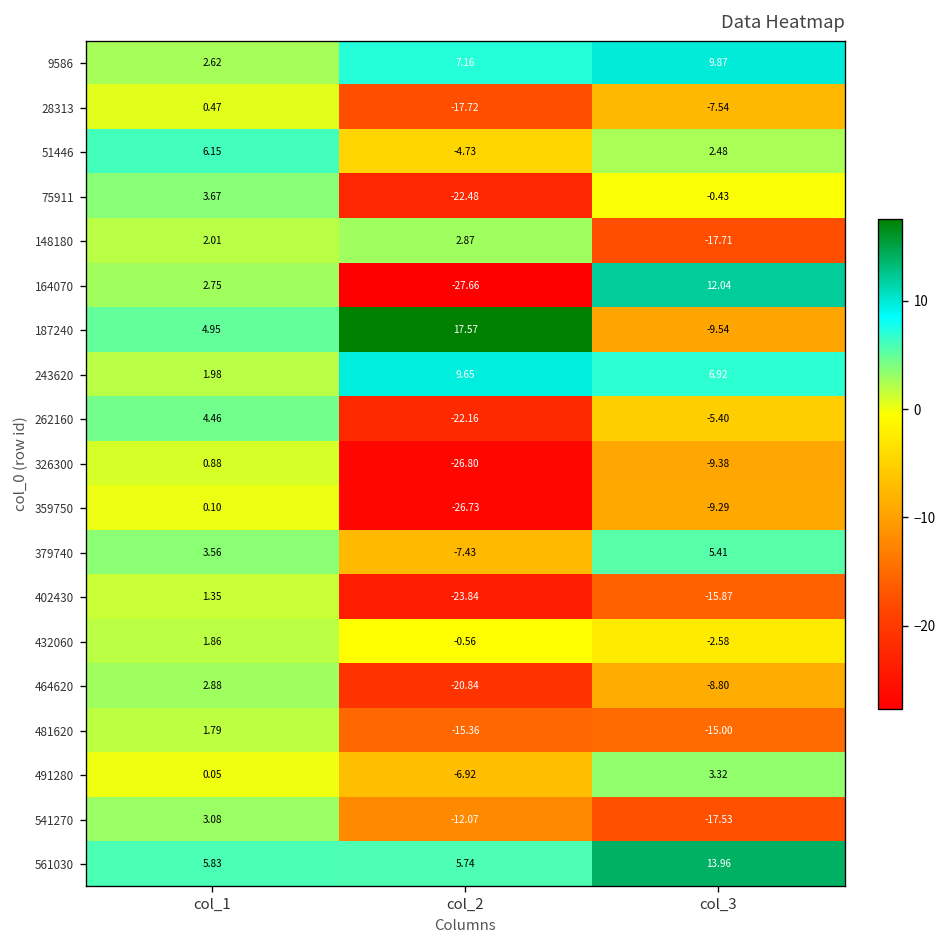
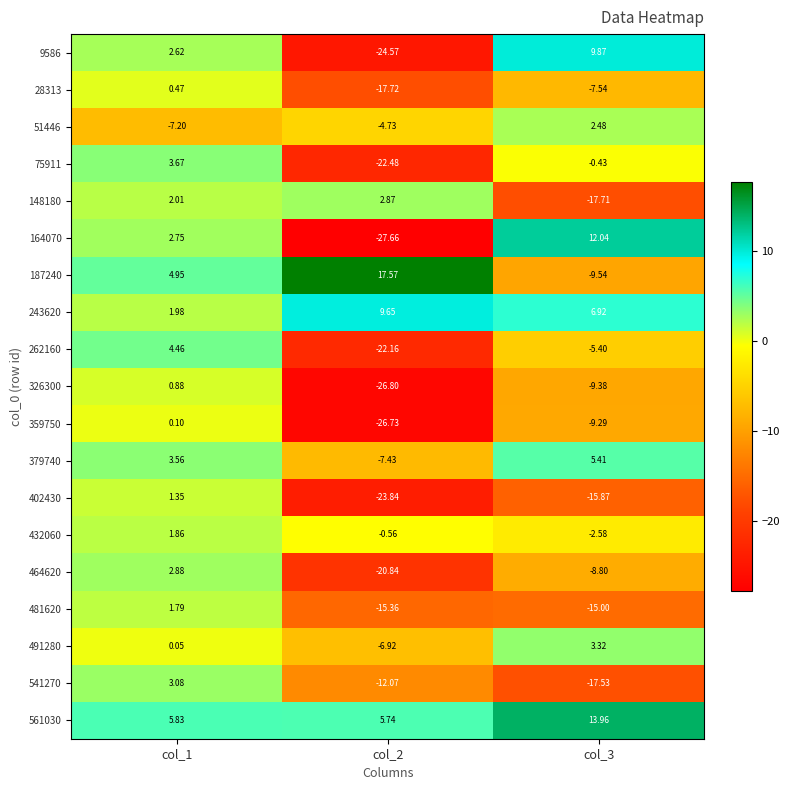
  {
    "9586": {
      "col_1": 2.62,
-     "col_2": 7.16,
+     "col_2": -24.57,
      "col_3": 9.87
    },
    "28313": {
      "col_1": 0.47,
      "col_2": -17.72,
      "col_3": -7.54
    },
    "51446": {
-     "col_1": 6.15,
+     "col_1": -7.20,
      "col_2": -4.73,
      "col_3": 2.48
    },
    "75911": {
      "col_1": 3.67,
      "col_2": -22.48,
      "col_3": -0.43
    },
    "148180": {
      "col_1": 2.01,
      "col_2": 2.87,
      "col_3": -17.71
    },
    "164070": {
      "col_1": 2.75,
      "col_2": -27.66,
      "col_3": 12.04
    },
    "187240": {
      "col_1": 4.95,
      "col_2": 17.57,
      "col_3": -9.54
    },
    "243620": {
      "col_1": 1.98,
      "col_2": 9.65,
      "col_3": 6.92
    },
    "262160": {
      "col_1": 4.46,
      "col_2": -22.16,
      "col_3": -5.40
    },
    "326300": {
      "col_1": 0.88,
      "col_2": -26.80,
      "col_3": -9.38
    },
    "359750": {
      "col_1": 0.10,
      "col_2": -26.73,
      "col_3": -9.29
    },
    "379740": {
      "col_1": 3.56,
      "col_2": -7.43,
      "col_3": 5.41
    },
    "402430": {
      "col_1": 1.35,
      "col_2": -23.84,
      "col_3": -15.87
    },
    "432060": {
      "col_1": 1.86,
      "col_2": -0.56,
      "col_3": -2.58
    },
    "464620": {
      "col_1": 2.88,
      "col_2": -20.84,
      "col_3": -8.80
    },
    "481620": {
      "col_1": 1.79,
      "col_2": -15.36,
      "col_3": -15.00
    },
    "491280": {
      "col_1": 0.05,
      "col_2": -6.92,
      "col_3": 3.32
    },
    "541270": {
      "col_1": 3.08,
      "col_2": -12.07,
      "col_3": -17.53
    },
    "561030": {
      "col_1": 5.83,
      "col_2": 5.74,
      "col_3": 13.96
    }
  }
